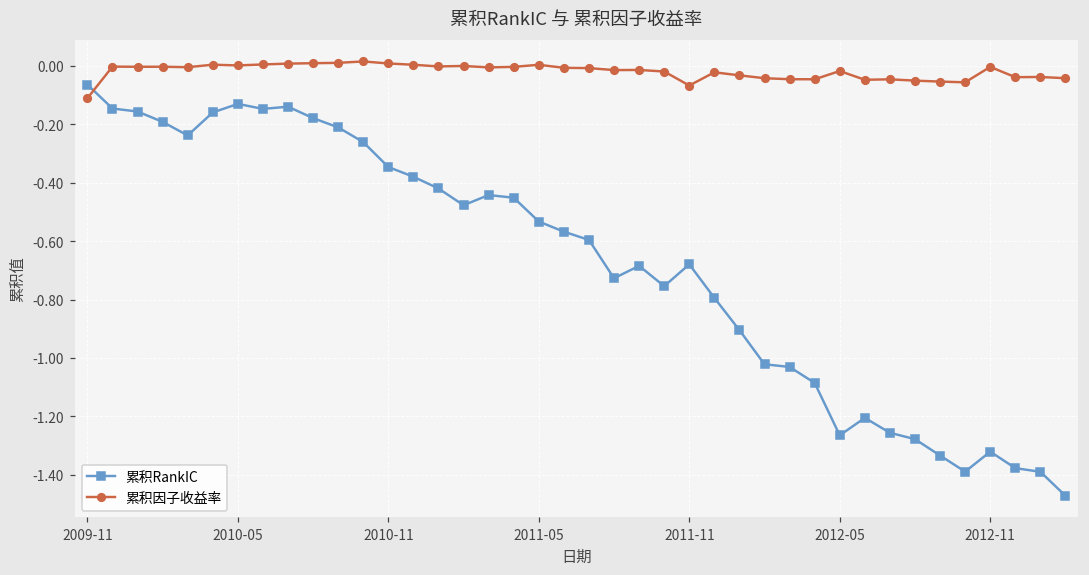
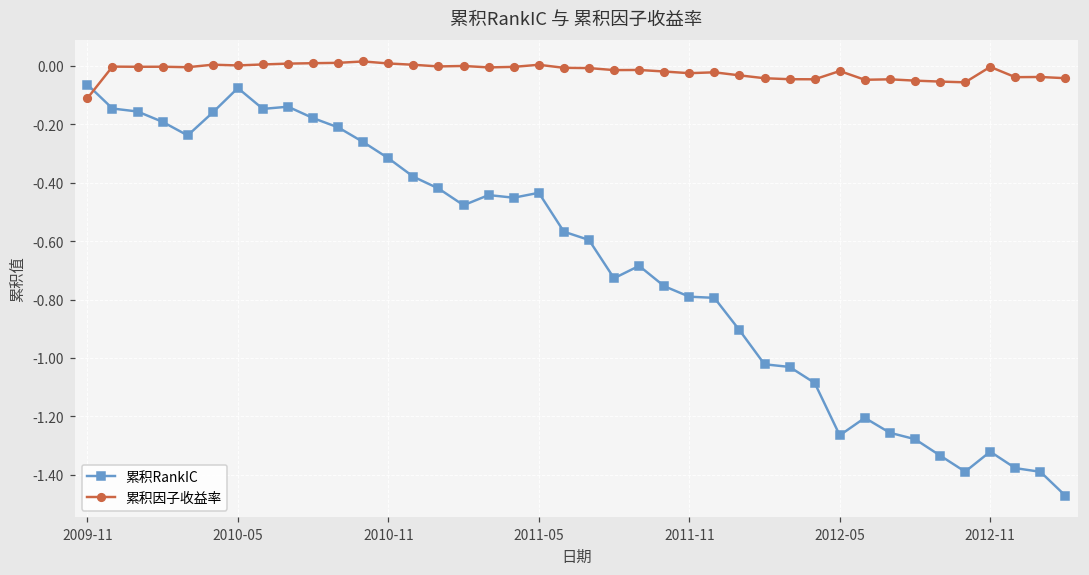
  {
    "累积RankIC": {
      "2009-11": -0.06,
-     "2010-05": -0.13,
-     "2010-11": -0.35,
-     "2011-05": -0.53,
-     "2011-11": -0.68,
+     "2010-05": -0.08,
+     "2010-11": -0.32,
+     "2011-05": -0.43,
+     "2011-11": -0.79,
      "2012-05": -1.27,
      "2012-11": -1.32
    },
    "累积因子收益率": {
      "2009-11": -0.11,
      "2010-05": 0.00,
      "2010-11": 0.01,
      "2011-05": 0.00,
-     "2011-11": -0.07,
+     "2011-11": -0.02,
      "2012-05": -0.02,
      "2012-11": 0.00
    }
  }
